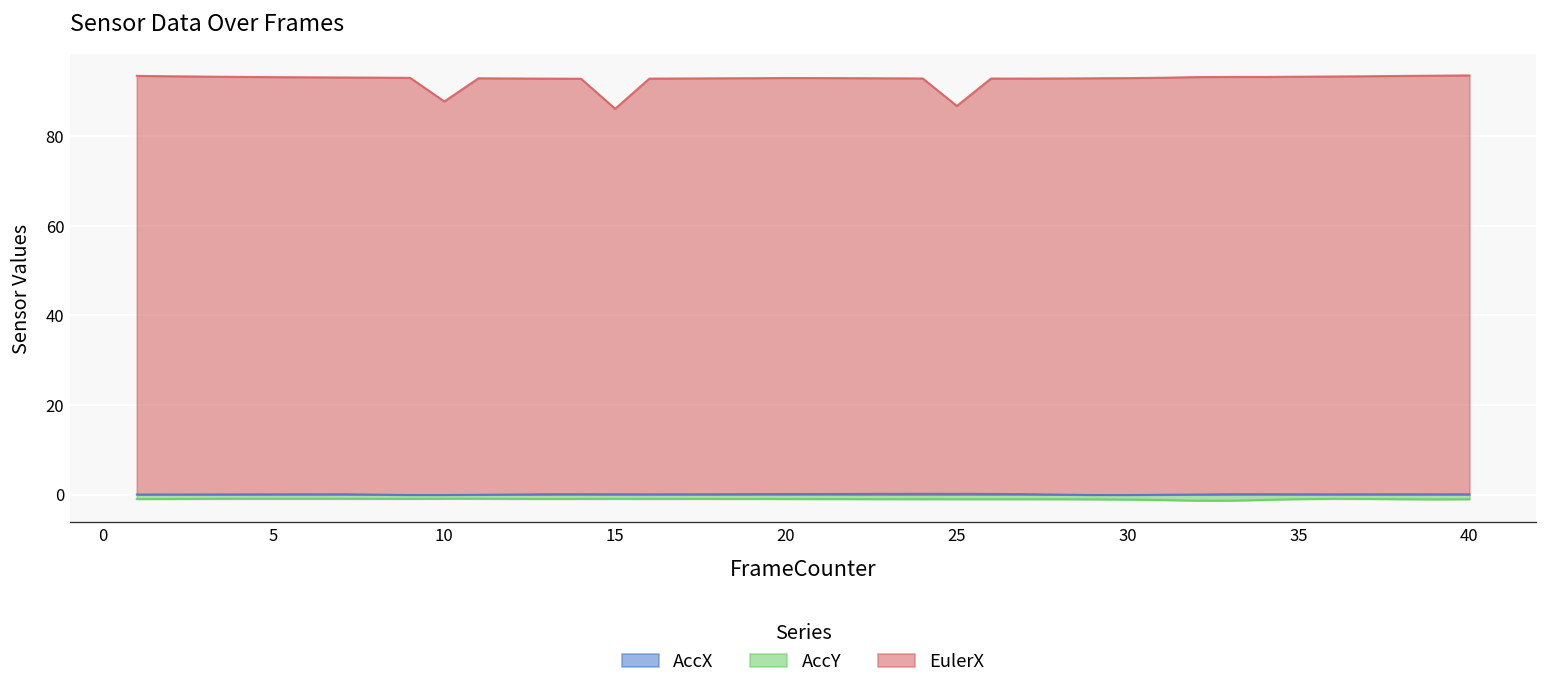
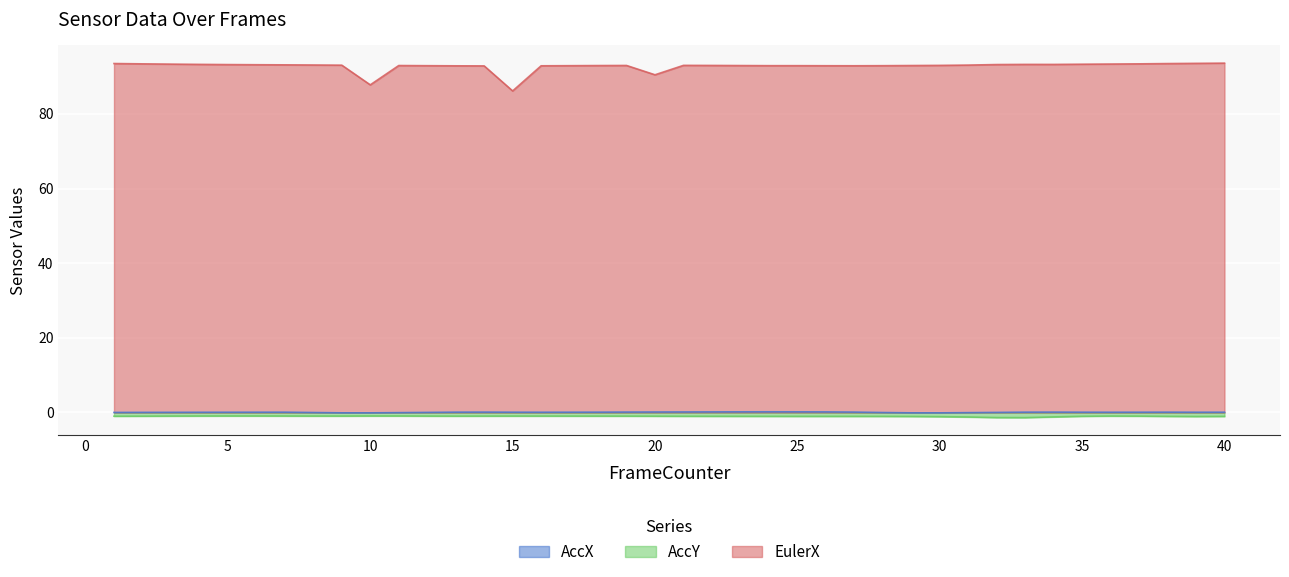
  {
    "EulerX": {
      "5": 93,
      "10": 88,
      "15": 86,
-     "20": 93,
-     "25": 87,
+     "20": 91,
+     "25": 93,
      "30": 93,
      "35": 93,
      "40": 94
    }
  }
